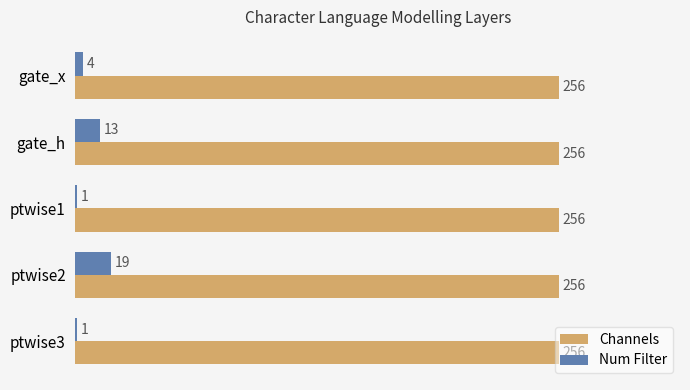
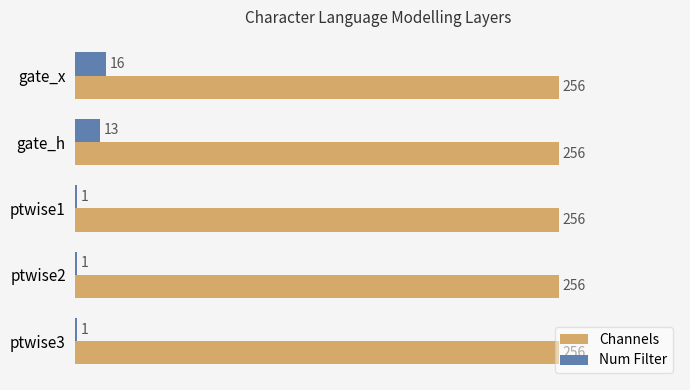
  {
    "Channels": {
      "gate_x": 256,
      "gate_h": 256,
      "ptwise1": 256,
      "ptwise2": 256
    },
    "Num Filter": {
-     "gate_x": 4,
+     "gate_x": 16,
      "gate_h": 13,
      "ptwise1": 1,
-     "ptwise2": 19,
+     "ptwise2": 1,
      "ptwise3": 1
    }
  }
